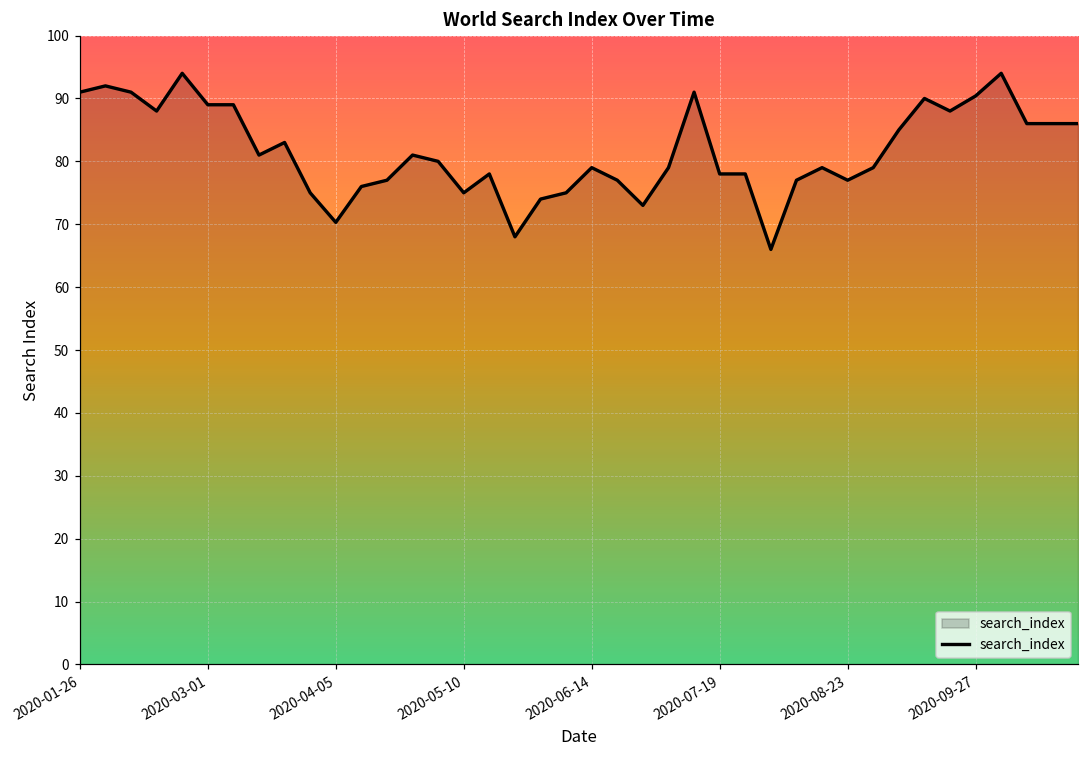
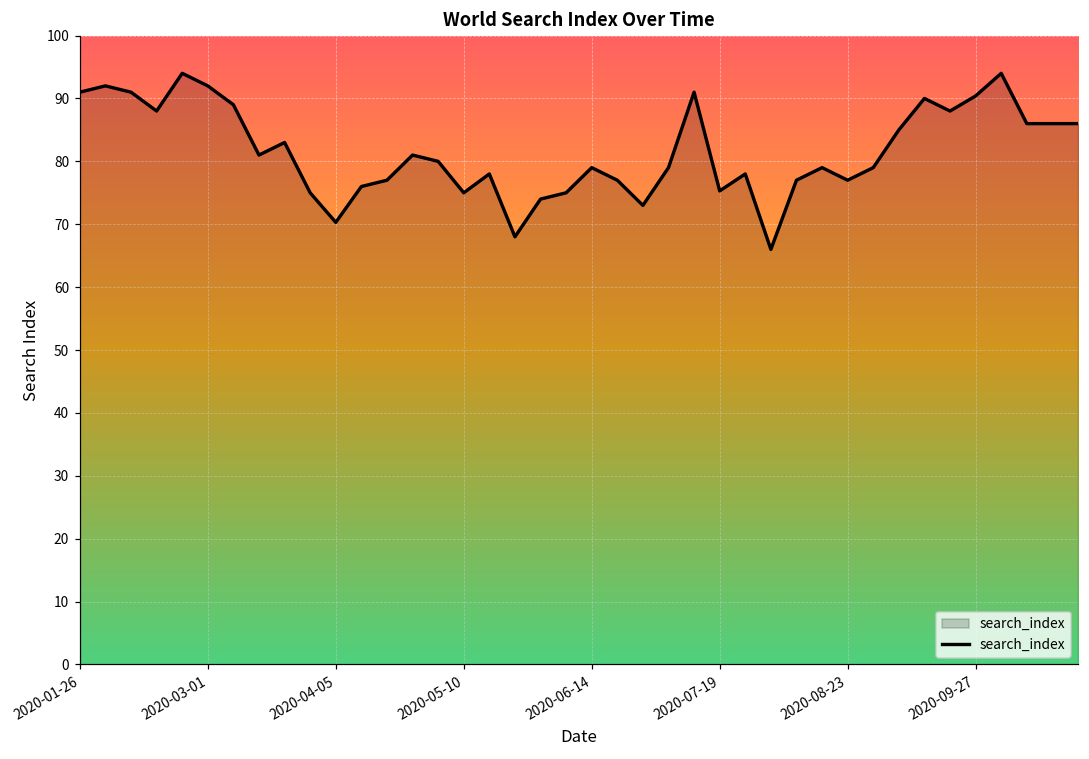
  {
    "2020-01-26": 91,
-   "2020-03-01": 89,
+   "2020-03-01": 92,
    "2020-04-05": 70,
    "2020-05-10": 75,
    "2020-06-14": 79,
-   "2020-07-19": 78,
+   "2020-07-19": 75,
    "2020-08-23": 77,
    "2020-09-27": 90
  }
